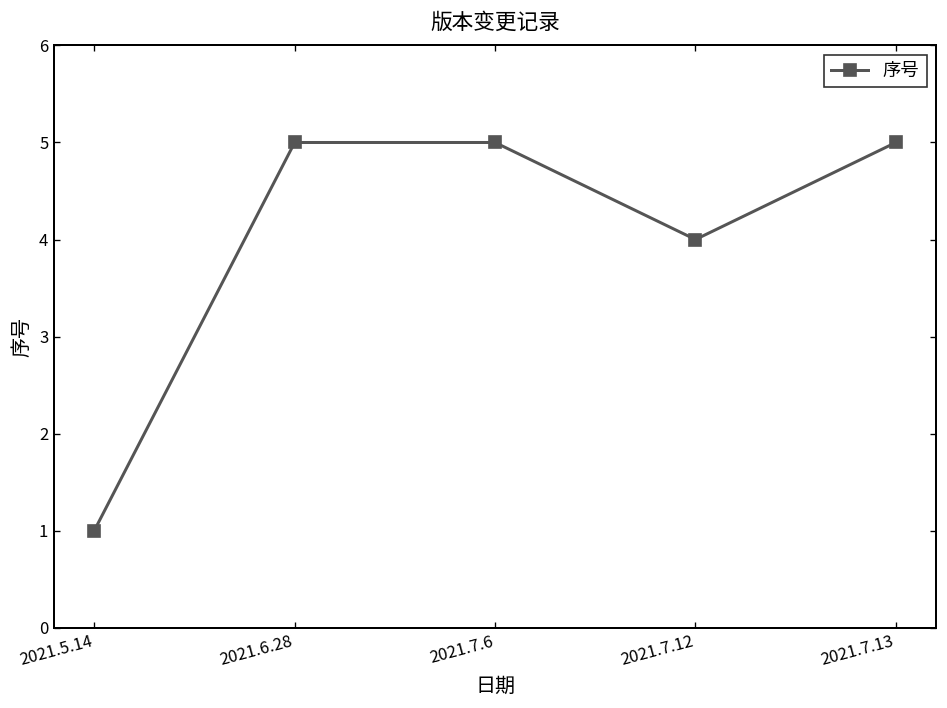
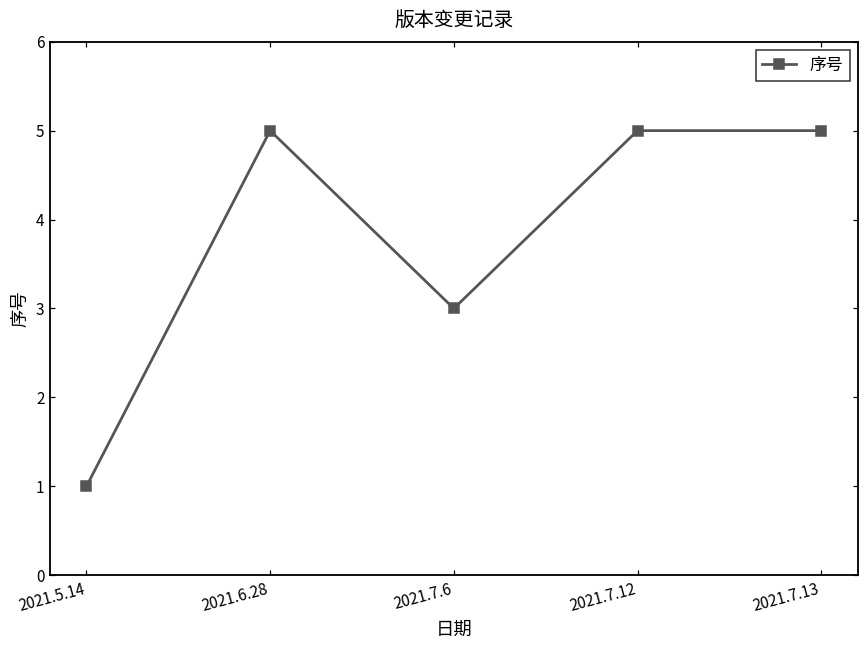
  {
    "2021.5.14": 1,
    "2021.6.28": 5,
-   "2021.7.6": 5,
-   "2021.7.12": 4,
+   "2021.7.6": 3,
+   "2021.7.12": 5,
    "2021.7.13": 5
  }
